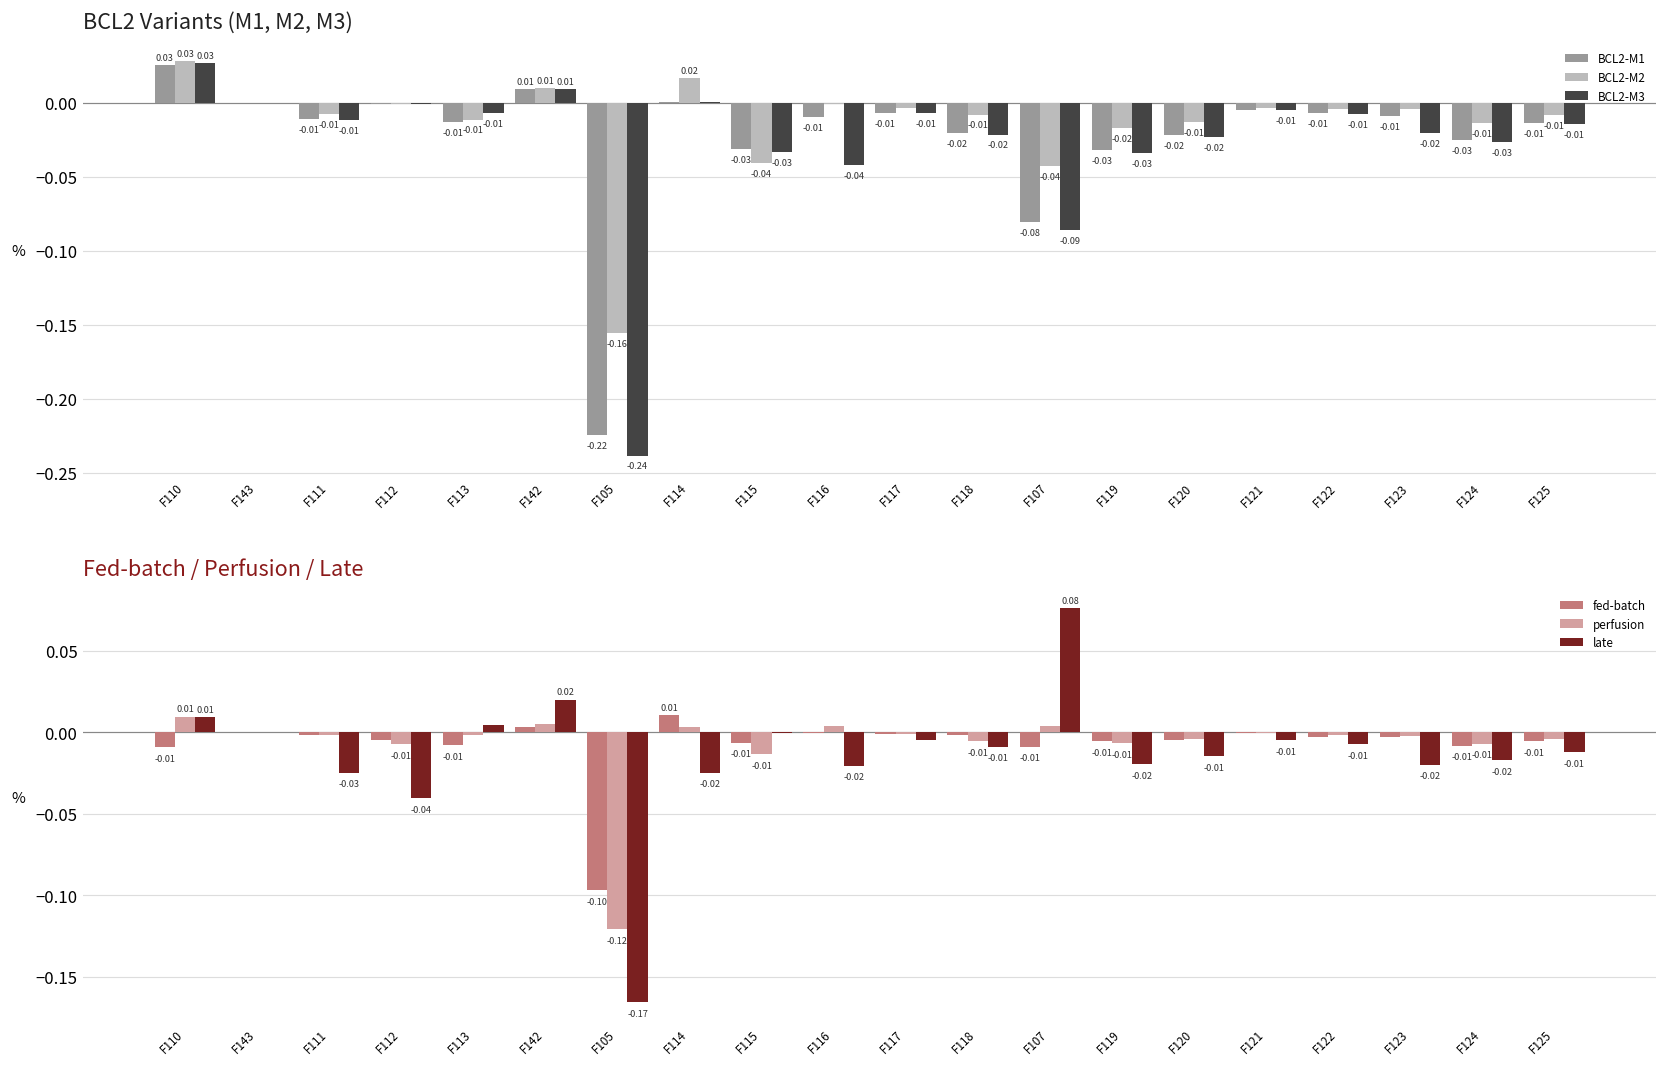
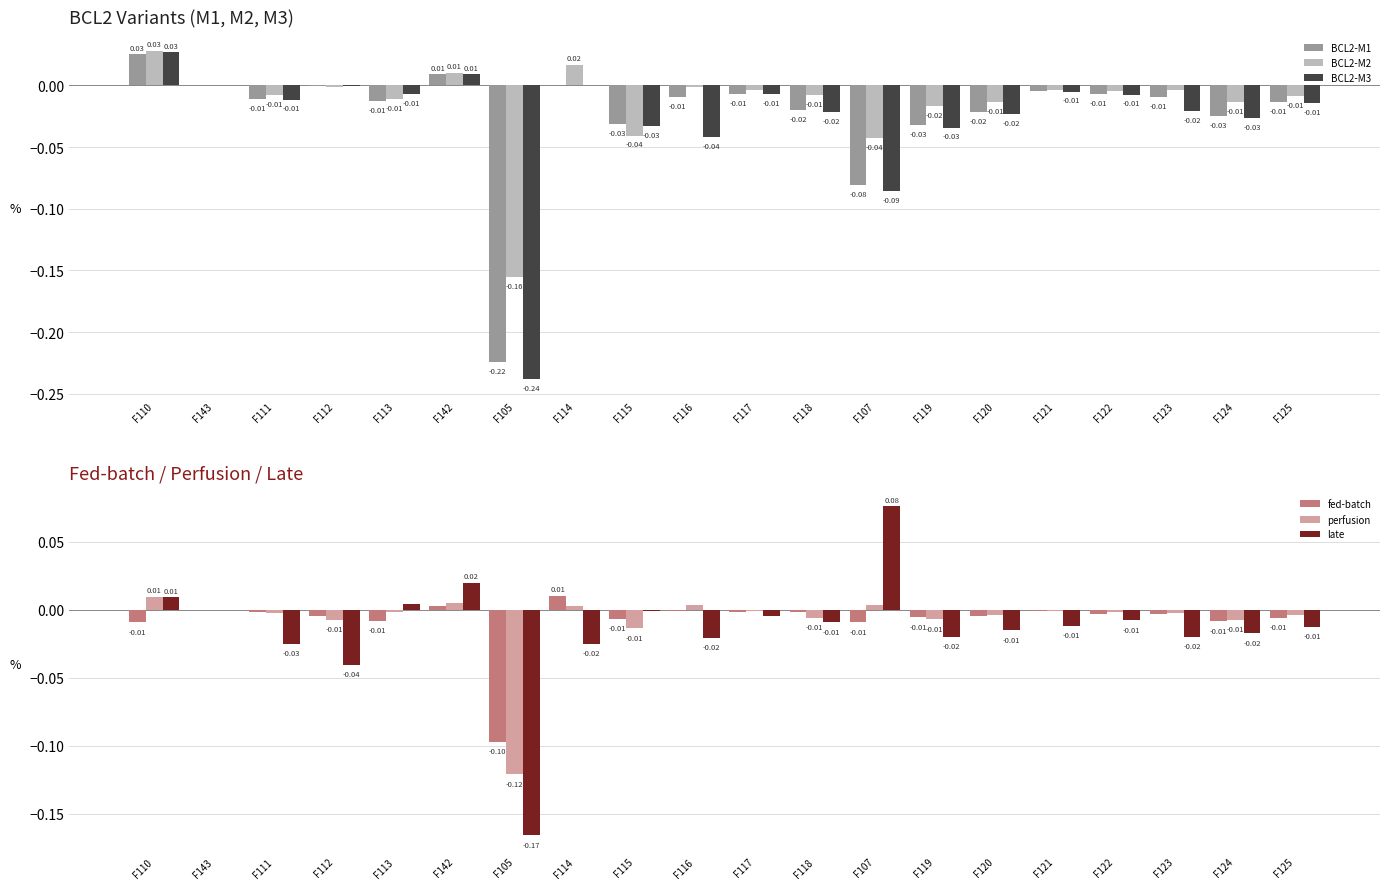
  {
    "BCL2 Variants (M1, M2, M3)": {
      "BCL2-M3": {
        "F110": 0.03,
        "F111": -0.01,
        "F113": -0.01,
        "F142": 0.01,
        "F105": -0.24,
        "F115": -0.03,
        "F116": -0.04,
        "F117": -0.01,
        "F118": -0.02,
        "F107": -0.09,
        "F119": -0.03,
        "F120": -0.02,
        "F121": -0.01,
        "F122": -0.01,
        "F123": -0.02,
        "F124": -0.03,
        "F125": -0.01
      }
    },
    "Fed-batch / Perfusion / Late": {
      "late": {
        "F113": 0.004,
        "F117": -0.005,
-       "F121": -0.005
+       "F121": -0.012
      }
    }
  }
